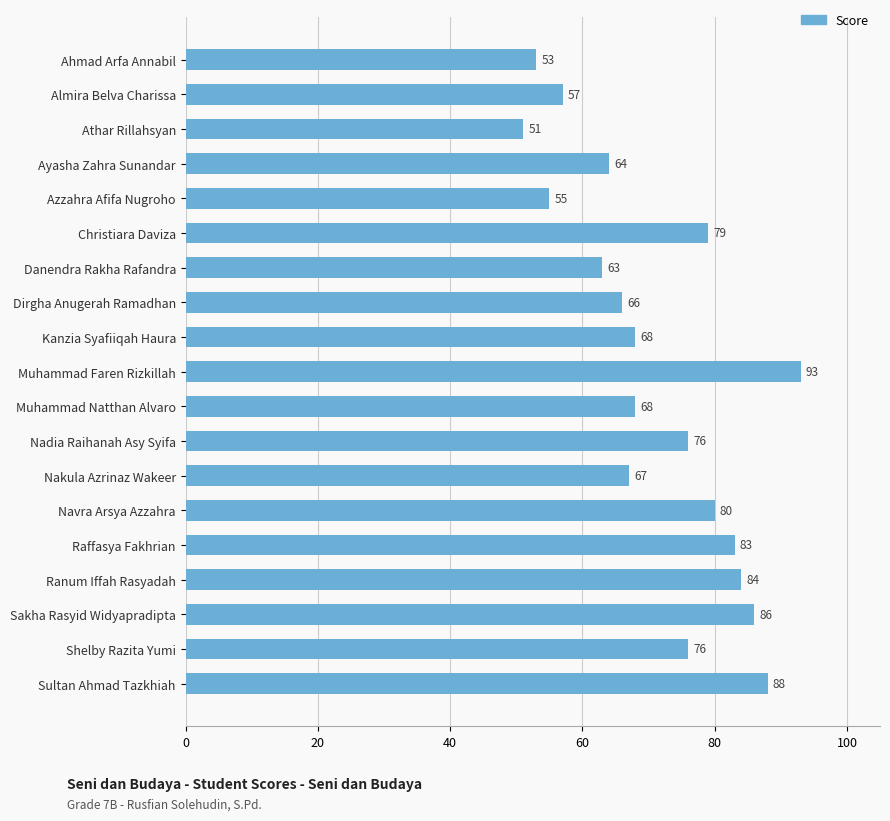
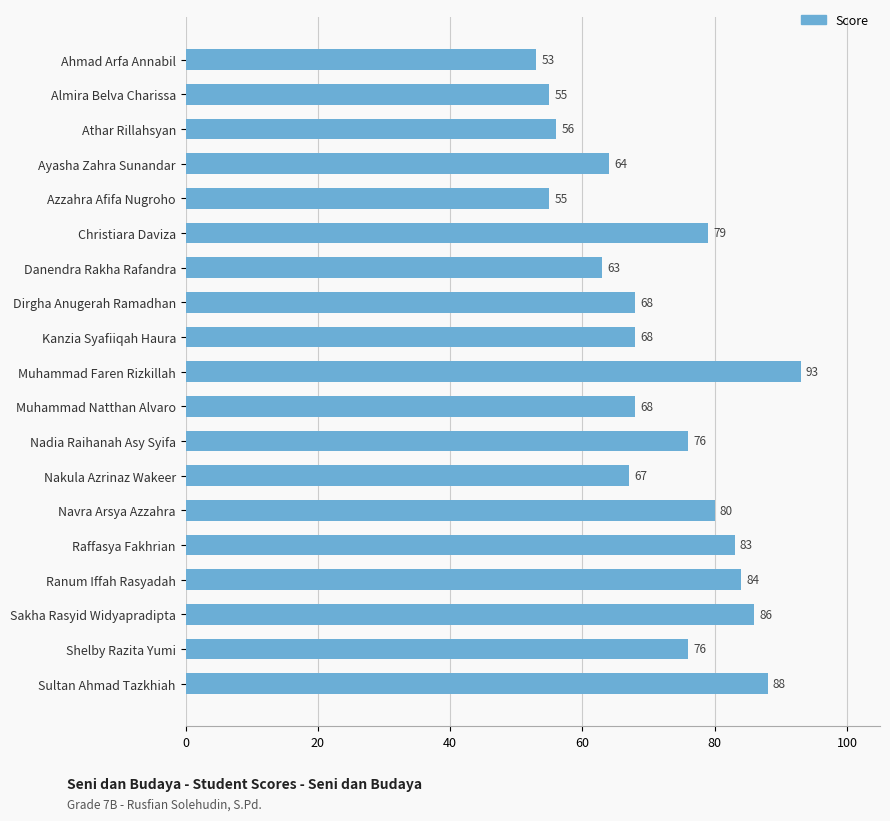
  {
    "Ahmad Arfa Annabil": 53,
-   "Almira Belva Charissa": 57,
-   "Athar Rillahsyan": 51,
+   "Almira Belva Charissa": 55,
+   "Athar Rillahsyan": 56,
    "Ayasha Zahra Sunandar": 64,
    "Azzahra Afifa Nugroho": 55,
    "Christiara Daviza": 79,
    "Danendra Rakha Rafandra": 63,
-   "Dirgha Anugerah Ramadhan": 66,
+   "Dirgha Anugerah Ramadhan": 68,
    "Kanzia Syafiiqah Haura": 68,
    "Muhammad Faren Rizkillah": 93,
    "Muhammad Natthan Alvaro": 68,
    "Nadia Raihanah Asy Syifa": 76,
    "Nakula Azrinaz Wakeer": 67,
    "Navra Arsya Azzahra": 80,
    "Raffasya Fakhrian": 83,
    "Ranum Iffah Rasyadah": 84,
    "Sakha Rasyid Widyapradipta": 86,
    "Shelby Razita Yumi": 76,
    "Sultan Ahmad Tazkhiah": 88
  }
